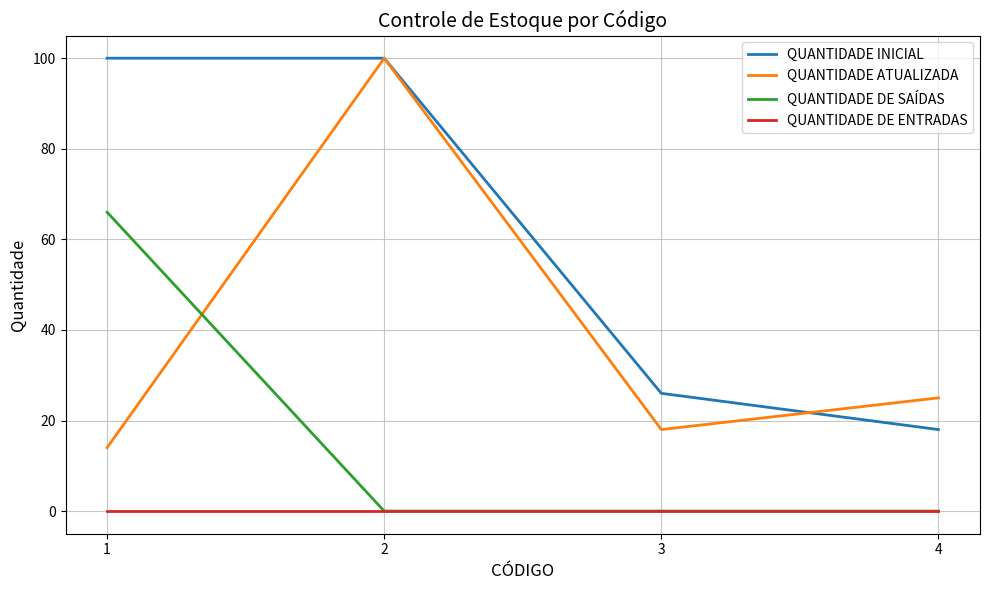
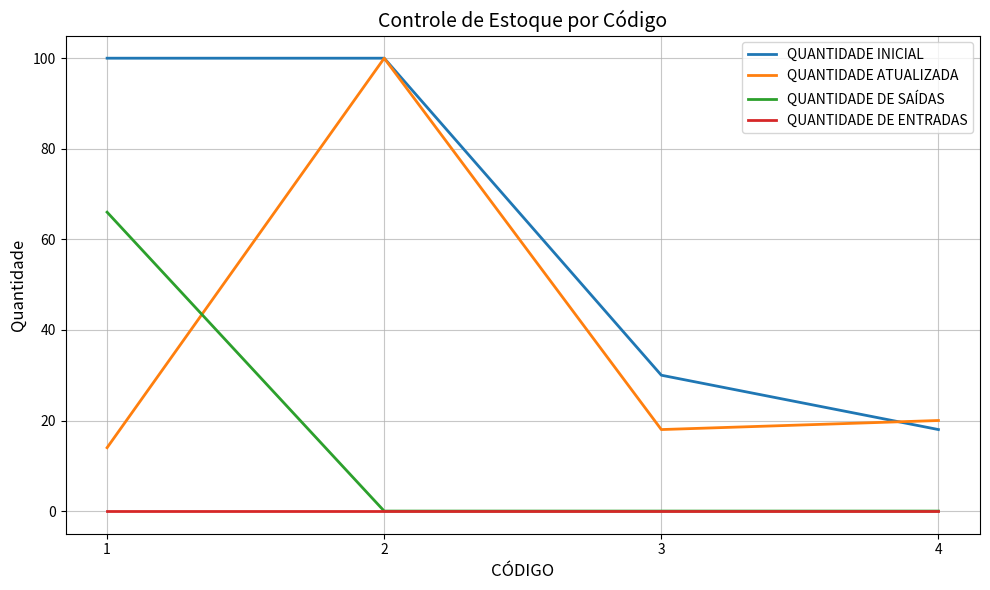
  {
    "QUANTIDADE INICIAL": {
      "1": 100,
-     "3": 26,
+     "3": 30,
      "4": 18
    },
    "QUANTIDADE ATUALIZADA": {
      "1": 14,
      "3": 18,
-     "4": 25
+     "4": 20
    },
    "QUANTIDADE DE SAÍDAS": {
      "1": 66
    },
    "QUANTIDADE DE ENTRADAS": {
      "1": 0
    }
  }
